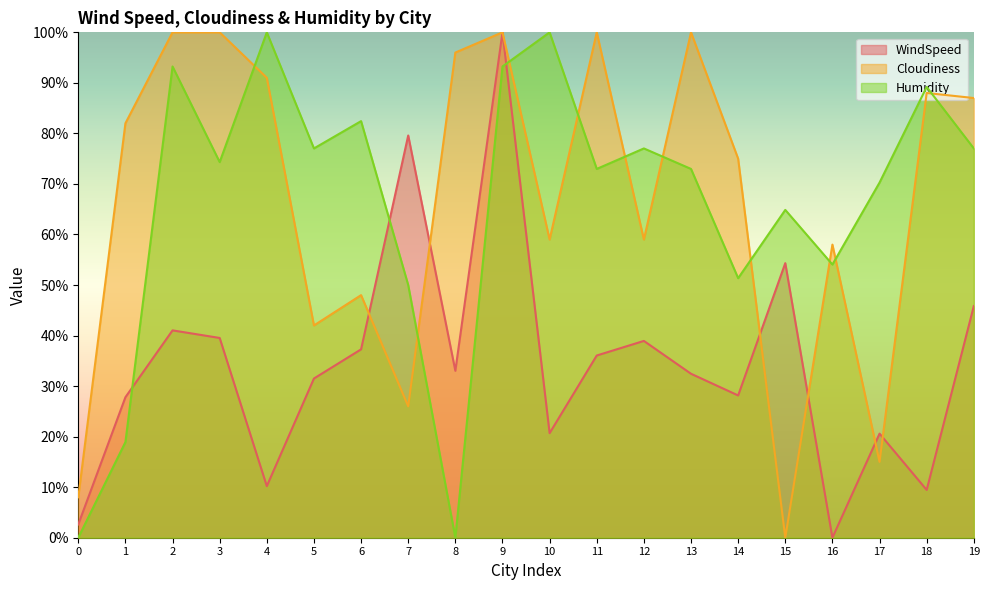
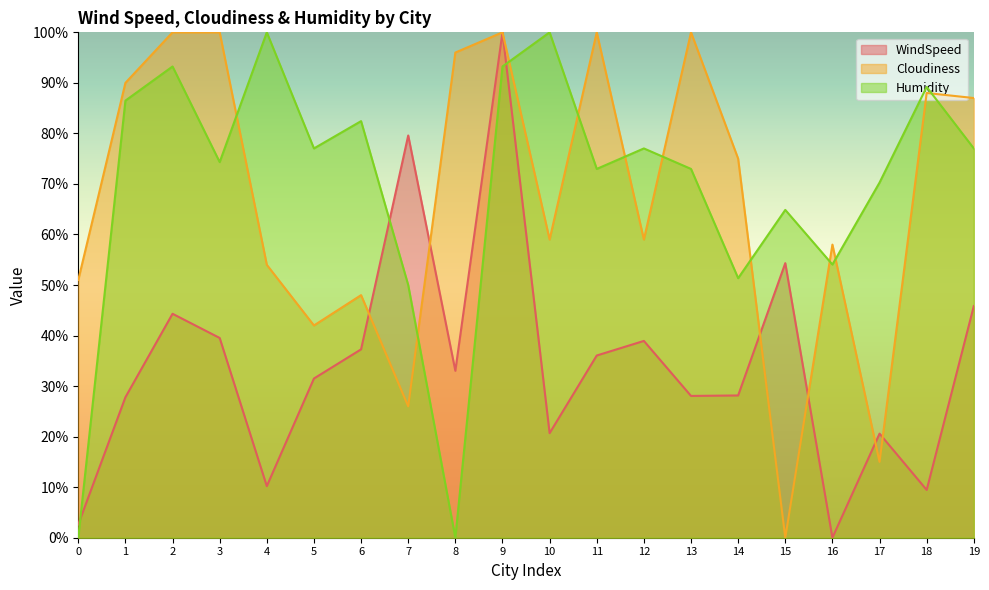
  {
    "WindSpeed": {
      "0": "3%",
      "1": "28%",
-     "2": "41%",
+     "2": "44%",
      "3": "40%",
      "4": "10%",
      "5": "32%",
      "6": "37%",
      "7": "80%",
      "8": "33%",
      "10": "21%",
      "11": "36%",
      "12": "39%",
-     "13": "32%",
+     "13": "28%",
      "14": "28%",
      "15": "54%",
      "16": "0%",
      "17": "21%",
      "18": "9%",
      "19": "46%"
    },
    "Cloudiness": {
-     "0": "8%",
-     "1": "82%",
+     "0": "51%",
+     "1": "90%",
      "2": "100%",
      "3": "100%",
-     "4": "91%",
+     "4": "54%",
      "5": "42%",
      "6": "48%",
      "7": "26%",
      "8": "96%",
      "10": "59%",
      "11": "100%",
      "12": "59%",
      "13": "100%",
      "14": "75%",
      "15": "0%",
      "16": "58%",
      "17": "15%",
      "19": "87%"
    },
    "Humidity": {
      "0": "0%",
-     "1": "19%",
+     "1": "86%",
      "2": "93%",
      "3": "74%",
      "4": "100%",
      "5": "77%",
      "6": "82%",
      "7": "50%",
      "8": "0%",
      "9": "93%",
      "10": "100%",
      "11": "73%",
      "12": "77%",
      "13": "73%",
      "14": "51%",
      "15": "65%",
      "16": "54%",
      "17": "70%",
      "19": "77%"
    }
  }
